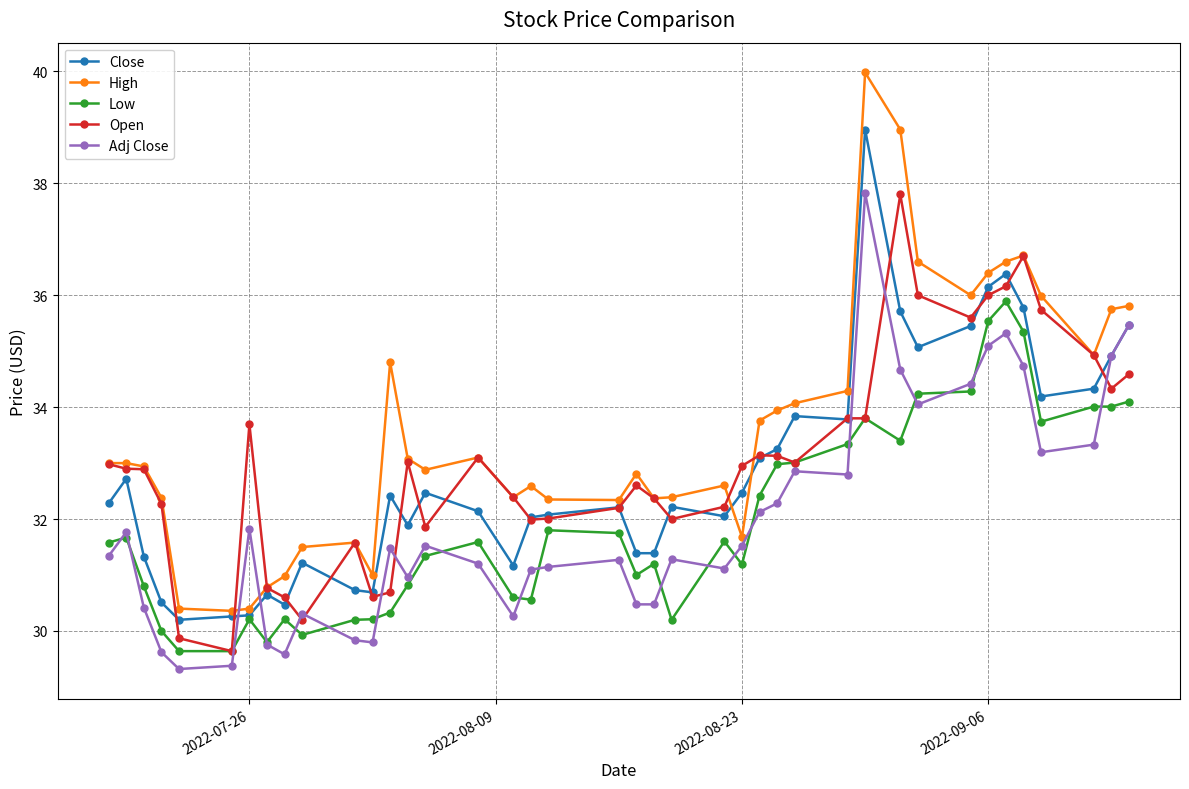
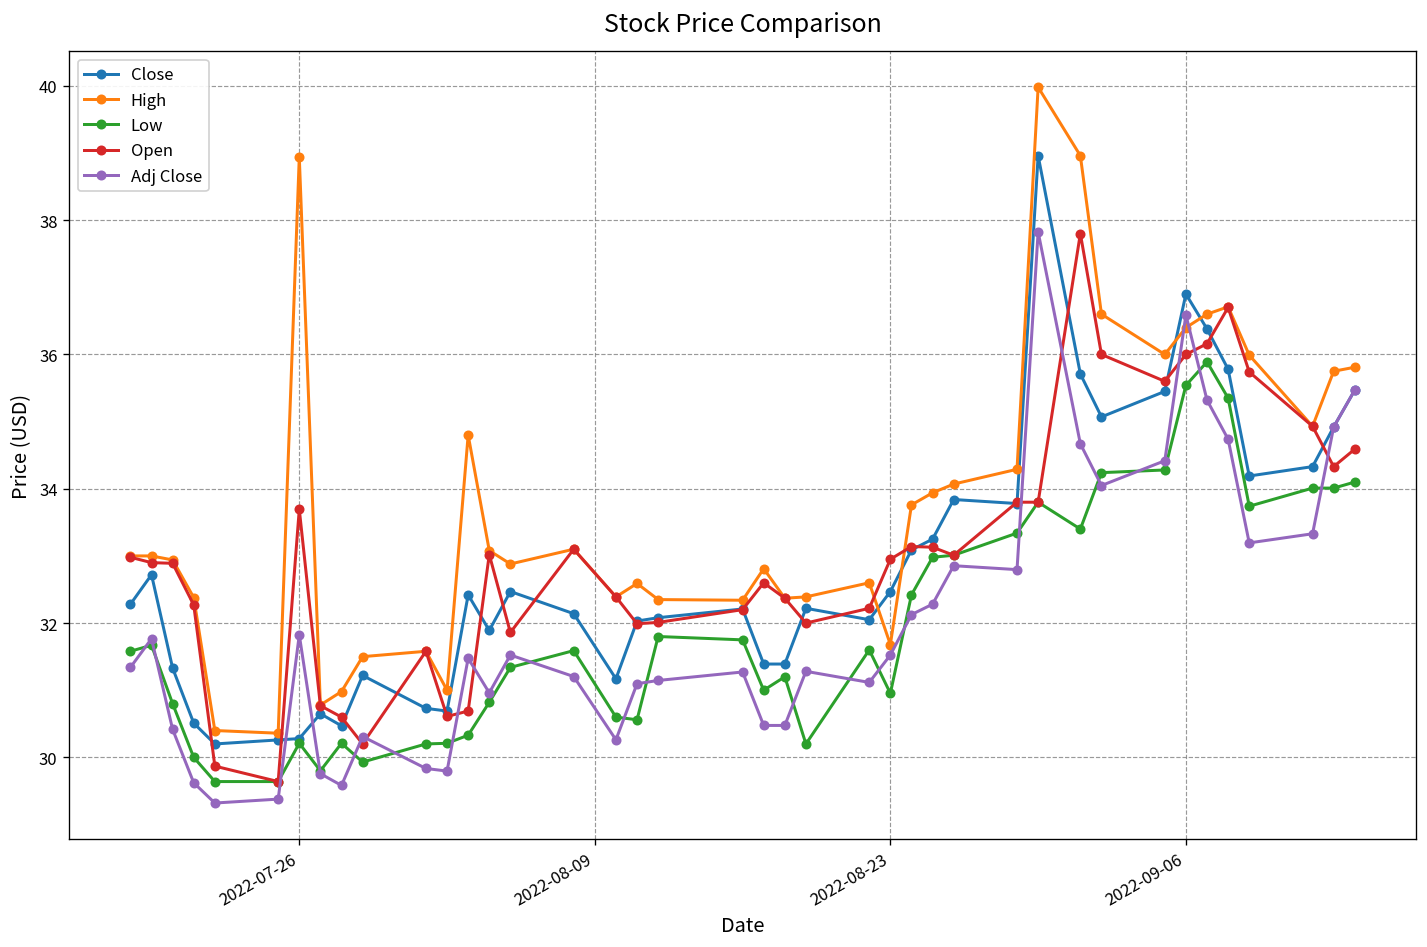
  {
    "Close": {
      "2022-07-26": 30.3,
      "2022-08-23": 32.5,
-     "2022-09-06": 36.2
+     "2022-09-06": 36.9
    },
    "High": {
-     "2022-07-26": 30.4,
+     "2022-07-26": 38.9,
      "2022-08-23": 31.7,
      "2022-09-06": 36.4
    },
    "Low": {
      "2022-07-26": 30.2,
-     "2022-08-23": 31.2,
+     "2022-08-23": 31.0,
      "2022-09-06": 35.5
    },
    "Open": {
      "2022-07-26": 33.7,
      "2022-08-23": 33.0,
      "2022-09-06": 36.0
    },
    "Adj Close": {
      "2022-07-26": 31.8,
      "2022-08-23": 31.5,
-     "2022-09-06": 35.1
+     "2022-09-06": 36.6
    }
  }
